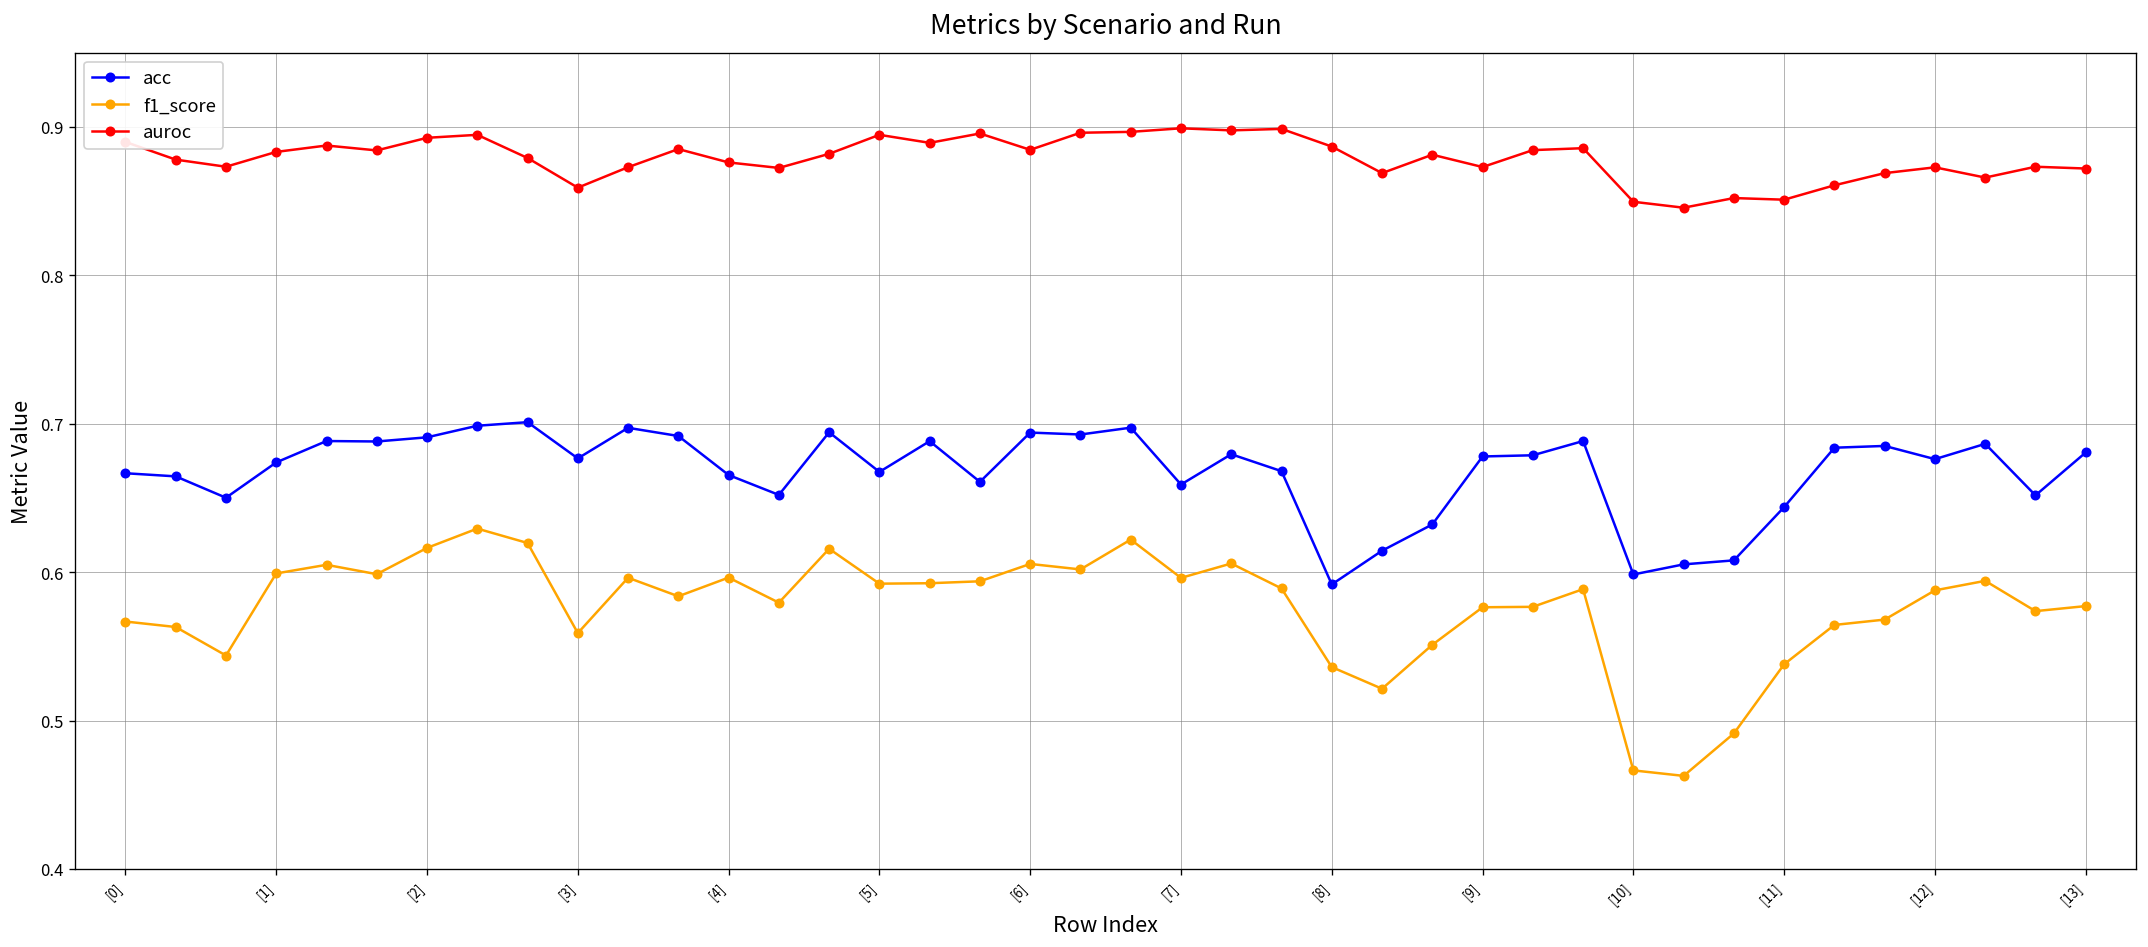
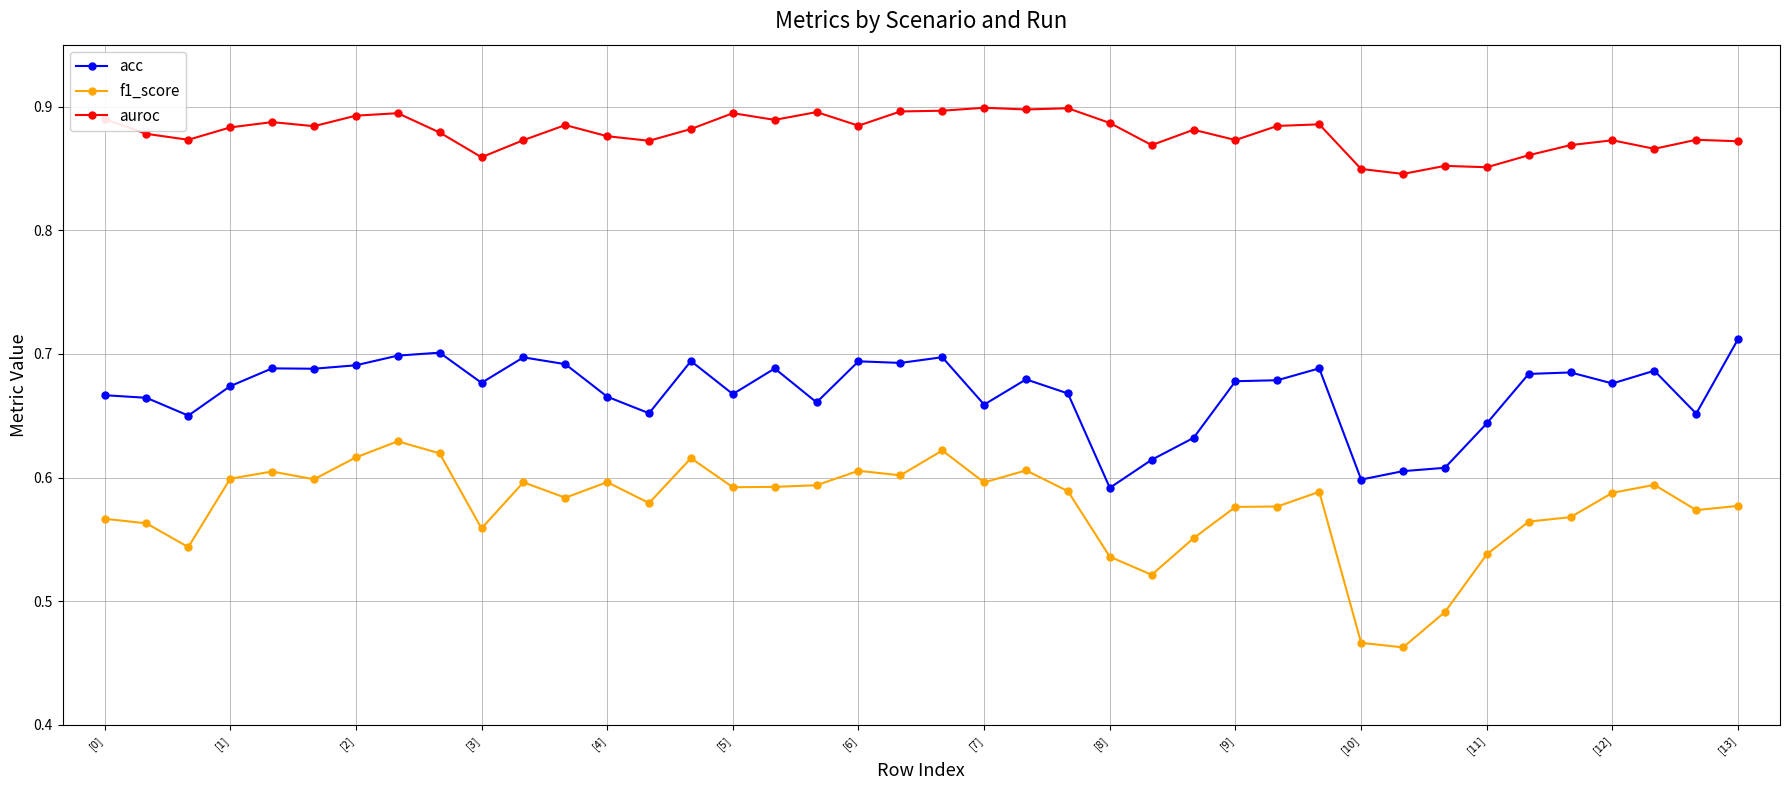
  {
    "acc": {
-     "[13]": 0.681
+     "[13]": 0.712
    },
    "f1_score": {
      "[13]": 0.577
    },
    "auroc": {
      "[13]": 0.872
    }
  }
